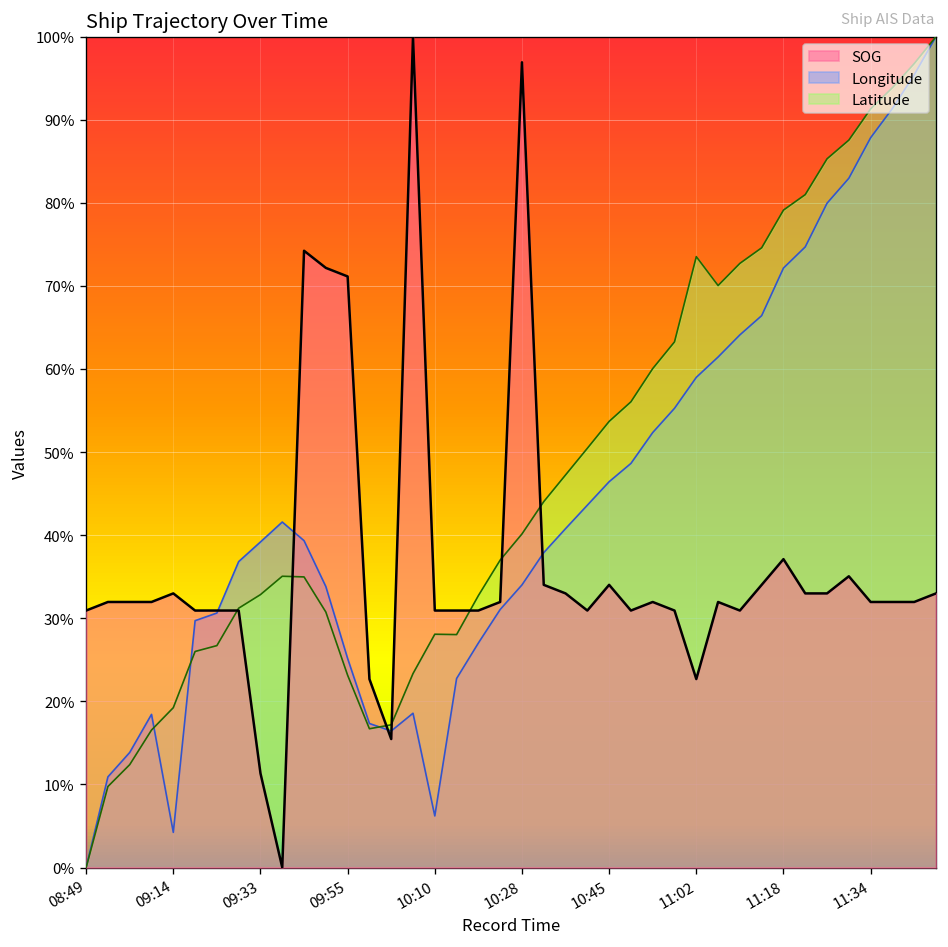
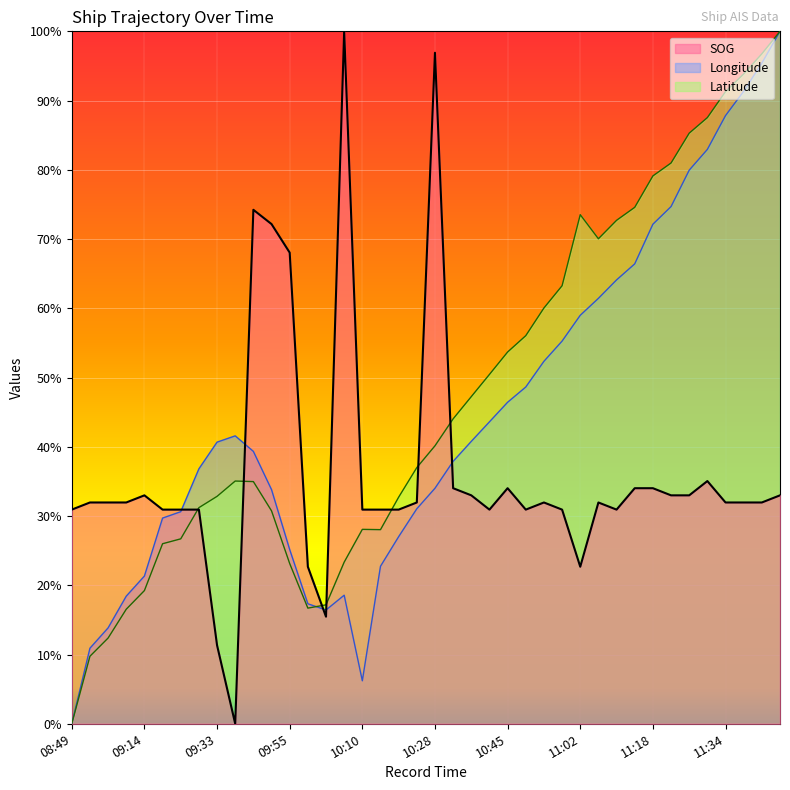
  {
    "SOG": {
      "08:49": "31%",
      "09:14": "33%",
      "09:33": "11%",
-     "09:55": "71%",
+     "09:55": "68%",
      "10:10": "31%",
      "10:28": "97%",
      "10:45": "34%",
      "11:02": "23%",
-     "11:18": "37%",
+     "11:18": "34%",
      "11:34": "32%"
    },
    "Longitude": {
-     "09:14": "4%",
-     "09:33": "39%",
+     "09:14": "21%",
+     "09:33": "41%",
      "09:55": "25%",
      "10:10": "6%",
      "10:28": "34%",
      "10:45": "46%",
      "11:02": "59%",
      "11:18": "72%",
      "11:34": "88%"
    },
    "Latitude": {
      "09:14": "19%",
      "09:33": "33%",
      "09:55": "23%",
      "10:10": "28%",
      "10:28": "40%",
      "10:45": "54%",
      "11:02": "74%",
      "11:18": "79%"
    }
  }
